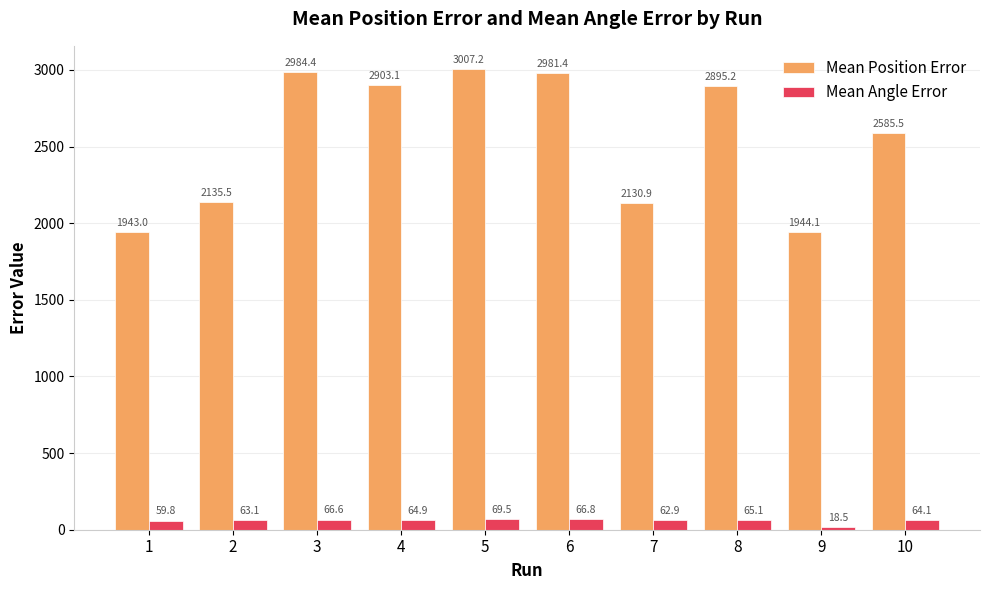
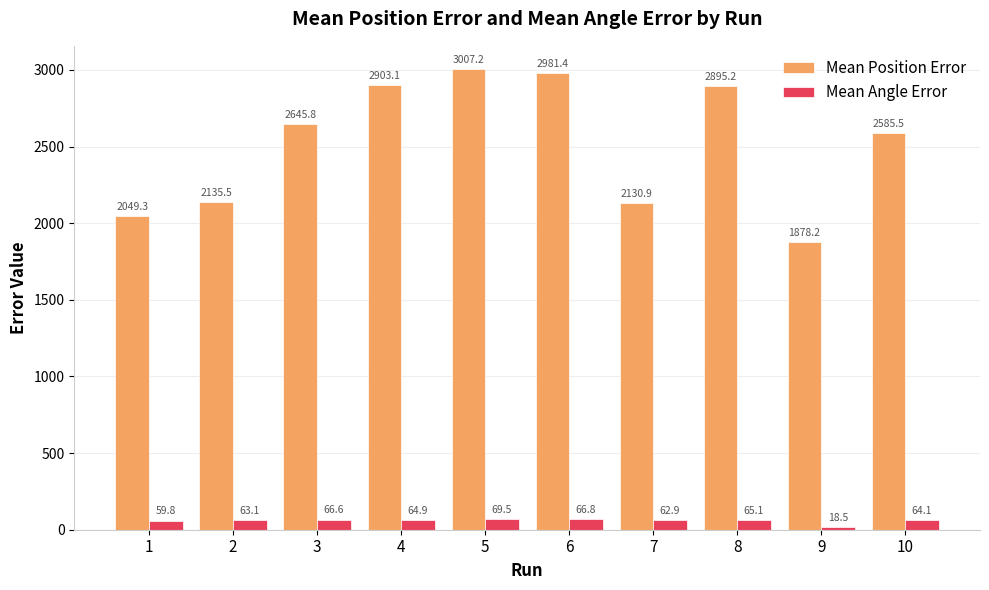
  {
    "Mean Position Error": {
-     "1": 1943.0,
+     "1": 2049.3,
      "2": 2135.5,
-     "3": 2984.4,
+     "3": 2645.8,
      "4": 2903.1,
      "5": 3007.2,
      "6": 2981.4,
      "7": 2130.9,
      "8": 2895.2,
-     "9": 1944.1,
+     "9": 1878.2,
      "10": 2585.5
    },
    "Mean Angle Error": {
      "1": 59.8,
      "2": 63.1,
      "3": 66.6,
      "4": 64.9,
      "5": 69.5,
      "6": 66.8,
      "7": 62.9,
      "8": 65.1,
      "9": 18.5,
      "10": 64.1
    }
  }
